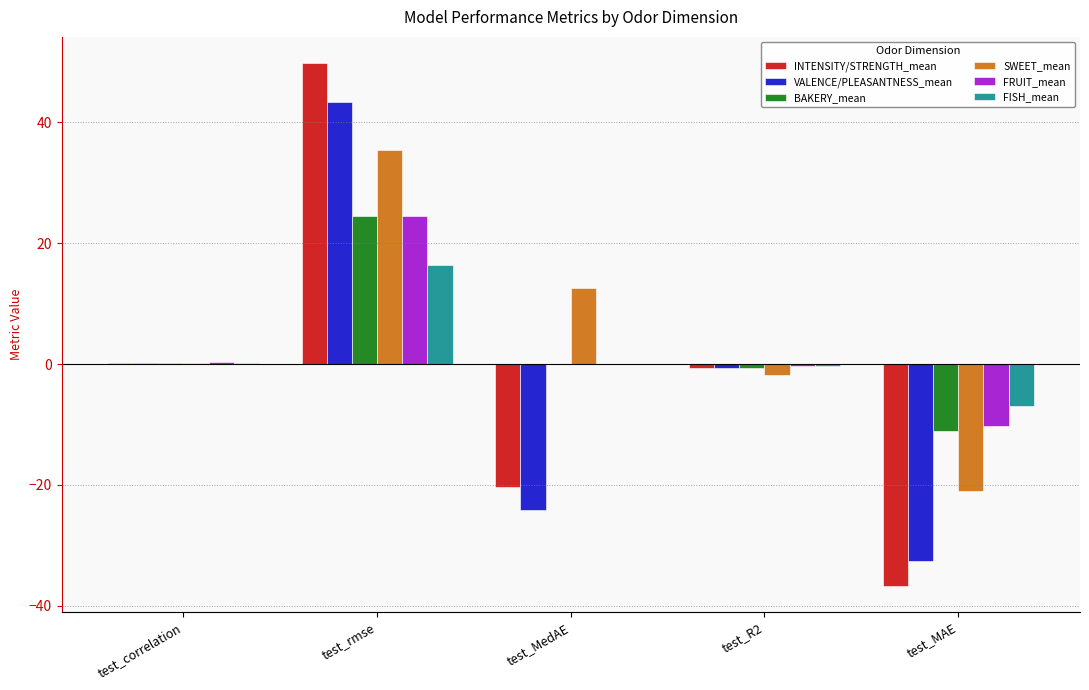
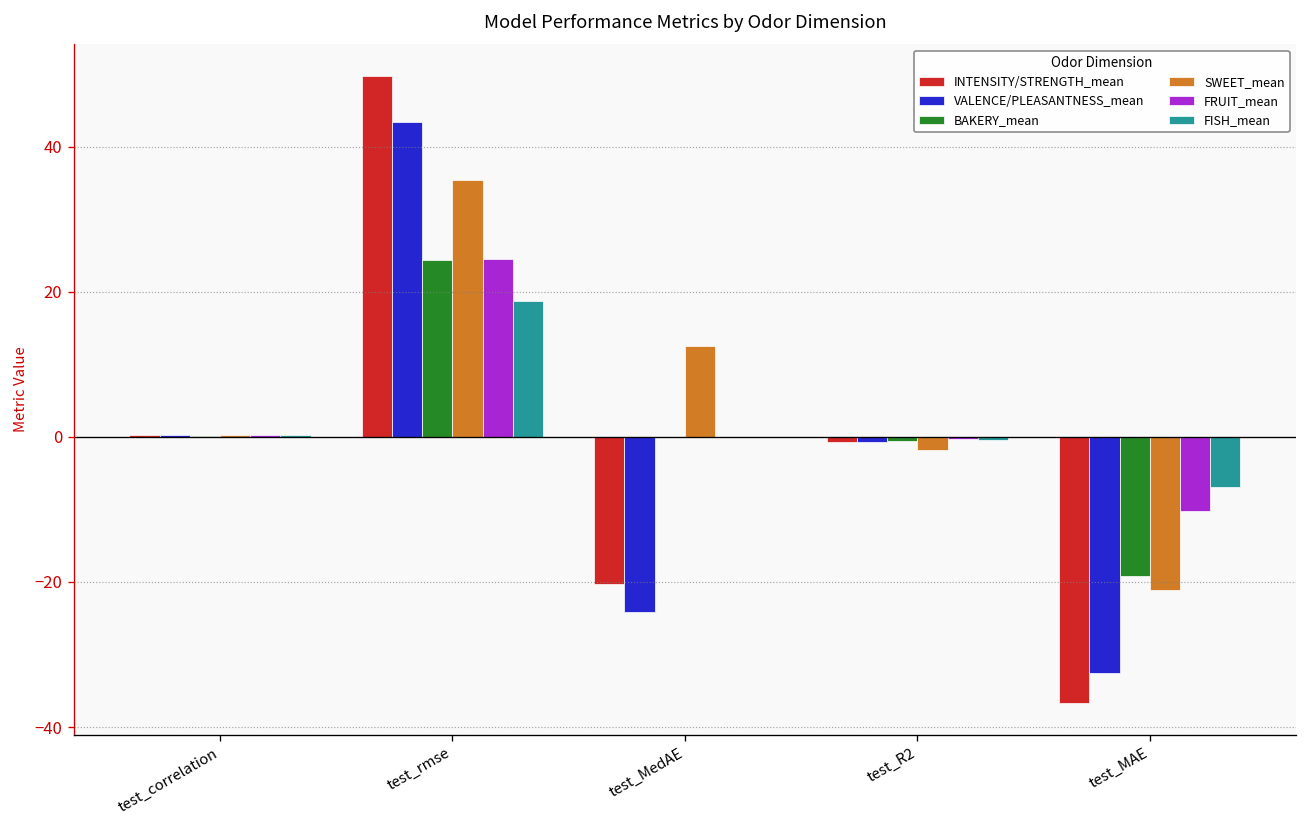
  {
    "INTENSITY/STRENGTH_mean": {
      "test_rmse": 50,
      "test_MedAE": -20,
      "test_R2": -1,
      "test_MAE": -37
    },
    "VALENCE/PLEASANTNESS_mean": {
      "test_rmse": 43,
      "test_MedAE": -24,
      "test_R2": -1,
      "test_MAE": -33
    },
    "BAKERY_mean": {
      "test_rmse": 24,
      "test_MedAE": 0,
      "test_R2": -1,
-     "test_MAE": -11
+     "test_MAE": -19
    },
    "SWEET_mean": {
      "test_rmse": 35,
      "test_MedAE": 13,
      "test_R2": -2,
      "test_MAE": -21
    },
    "FRUIT_mean": {
      "test_rmse": 25,
      "test_MedAE": 0,
      "test_MAE": -10
    },
    "FISH_mean": {
-     "test_rmse": 16,
+     "test_rmse": 19,
      "test_MedAE": 0,
      "test_MAE": -7
    }
  }
